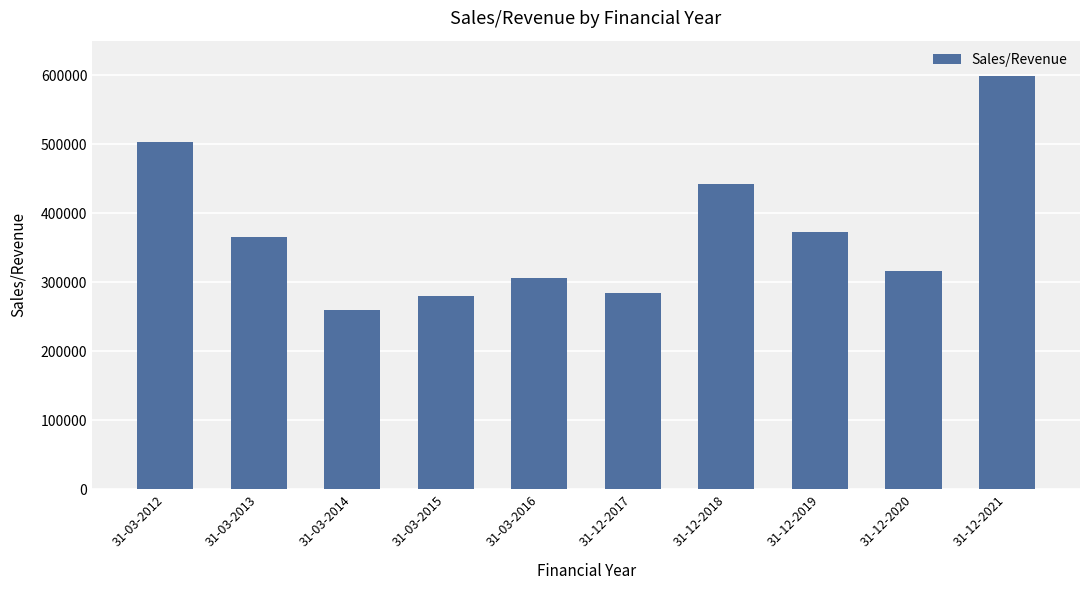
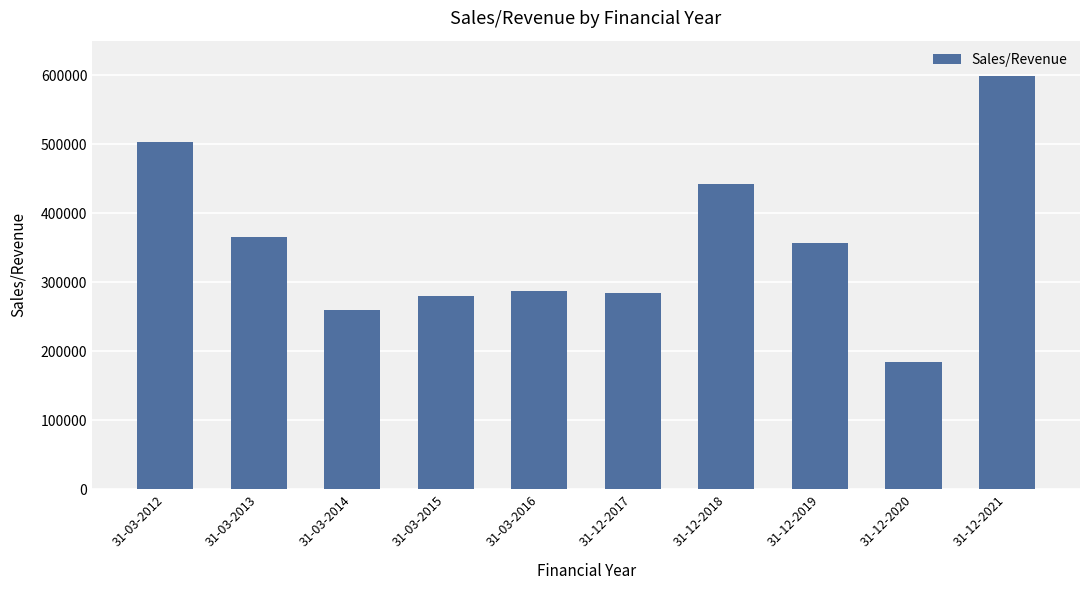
  {
    "31-03-2012": 500000,
    "31-03-2013": 360000,
    "31-03-2014": 260000,
    "31-03-2015": 280000,
-   "31-03-2016": 310000,
+   "31-03-2016": 290000,
    "31-12-2017": 290000,
    "31-12-2018": 440000,
-   "31-12-2019": 370000,
-   "31-12-2020": 320000,
+   "31-12-2019": 360000,
+   "31-12-2020": 180000,
    "31-12-2021": 600000
  }
